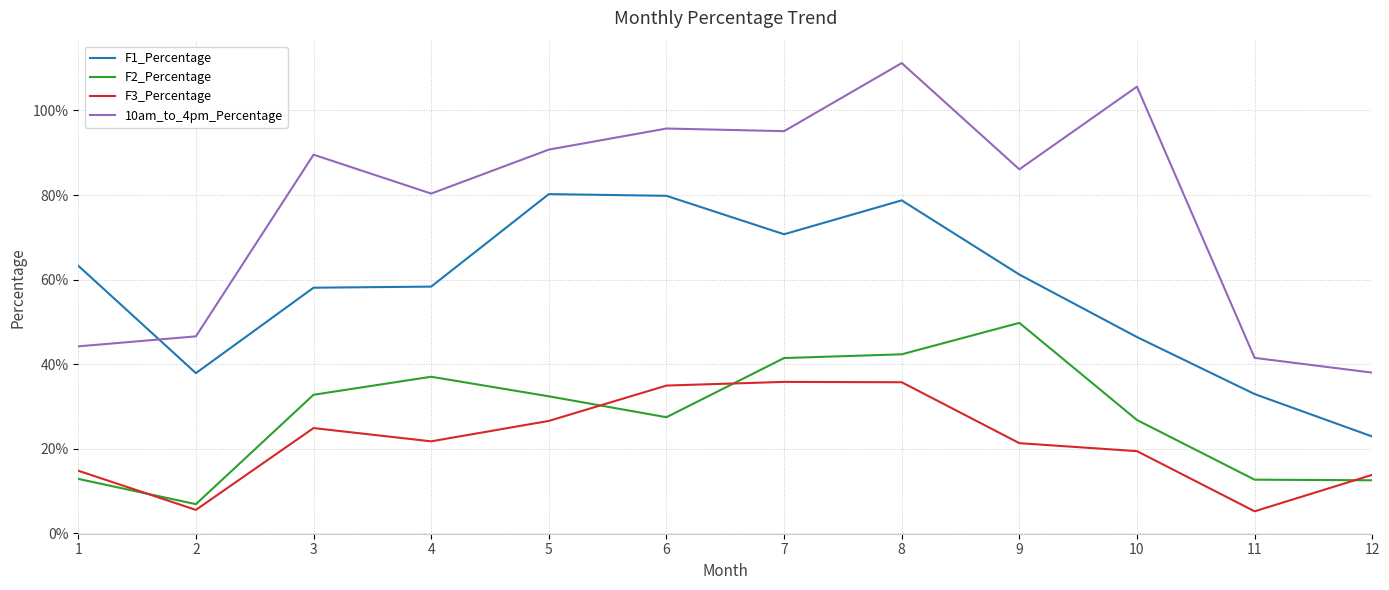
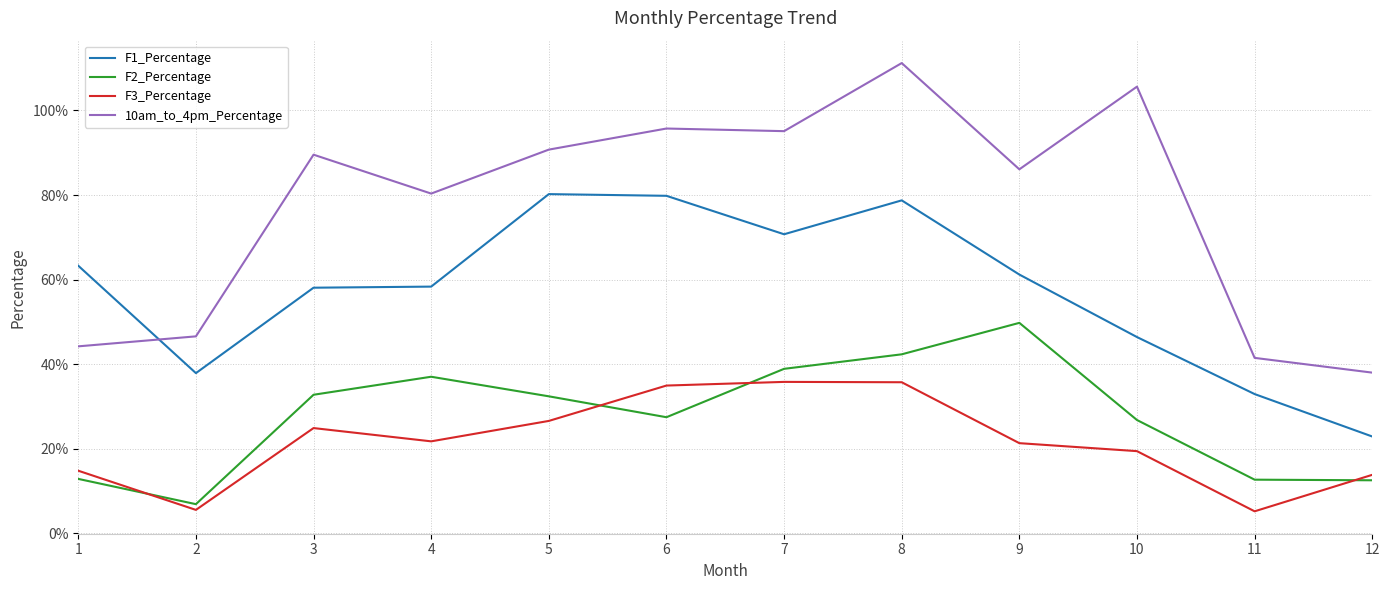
  {
    "F1_Percentage": {
      "1": "63%",
      "2": "38%",
      "3": "58%",
      "4": "58%",
      "5": "80%",
      "6": "80%",
      "7": "71%",
      "8": "79%",
      "9": "61%",
      "10": "46%",
      "11": "33%",
      "12": "23%"
    },
    "F2_Percentage": {
      "1": "13%",
      "2": "7%",
      "3": "33%",
      "4": "37%",
      "5": "32%",
      "6": "27%",
-     "7": "41%",
+     "7": "39%",
      "8": "42%",
      "9": "50%",
      "10": "27%",
      "11": "13%",
      "12": "13%"
    },
    "F3_Percentage": {
      "1": "15%",
      "2": "6%",
      "3": "25%",
      "4": "22%",
      "5": "27%",
      "6": "35%",
      "7": "36%",
      "8": "36%",
      "9": "21%",
      "10": "19%",
      "11": "5%",
      "12": "14%"
    },
    "10am_to_4pm_Percentage": {
      "1": "44%",
      "2": "47%",
      "3": "90%",
      "4": "80%",
      "5": "91%",
      "6": "96%",
      "7": "95%",
      "8": "111%",
      "9": "86%",
      "10": "106%",
      "11": "41%",
      "12": "38%"
    }
  }
